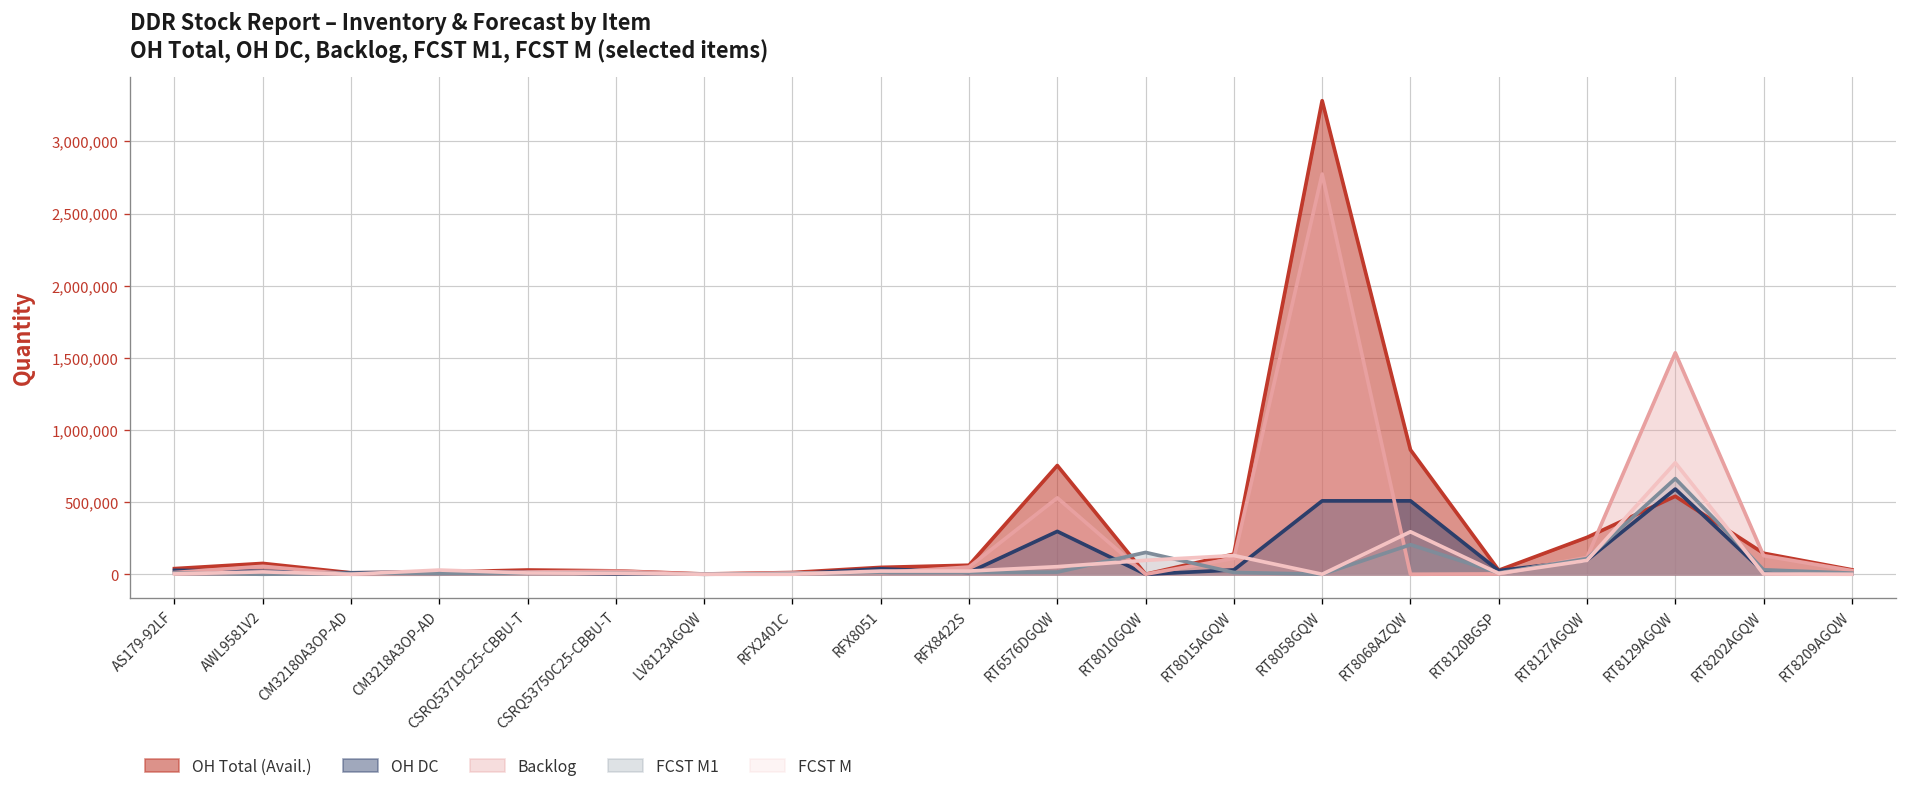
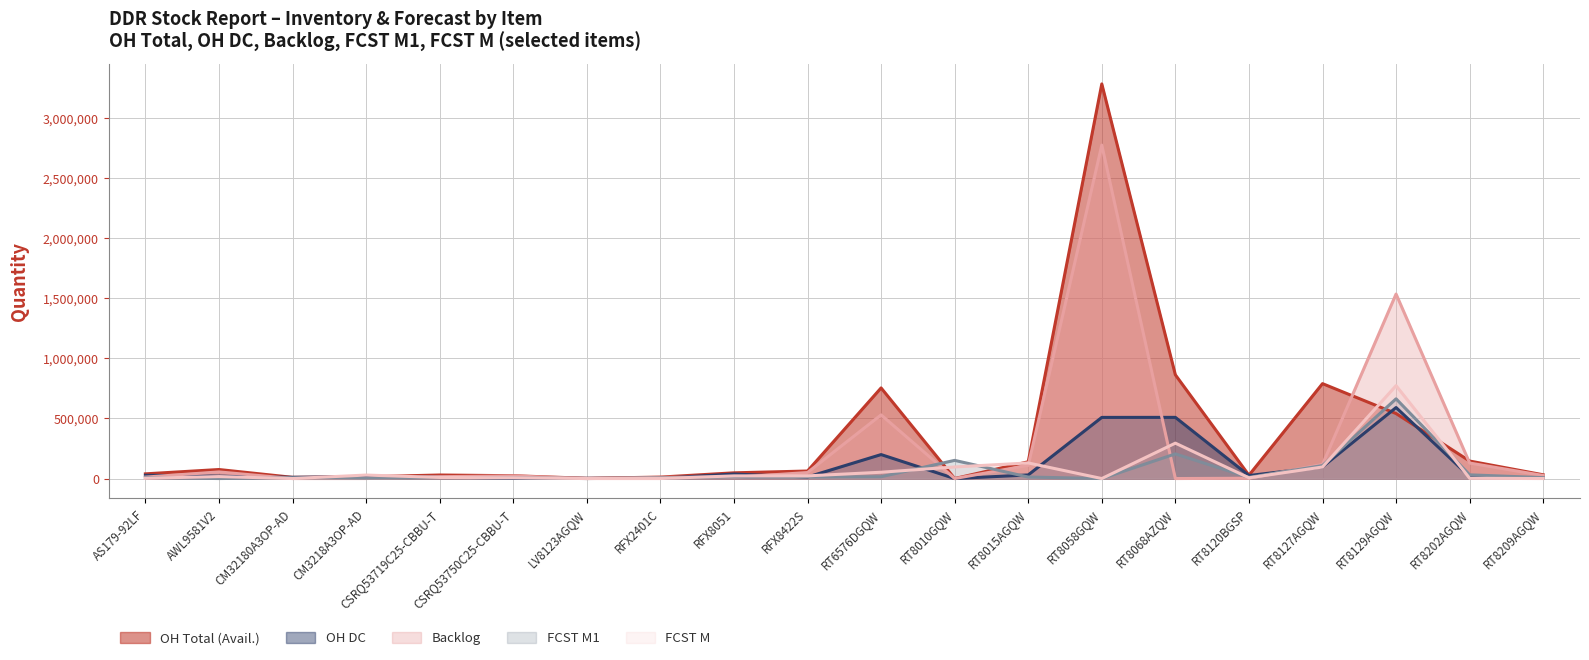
  {
    "OH Total (Avail.)": {
      "RT6576DGQW": "750,000",
      "RT8058GQW": "3,280,000",
      "RT8068AZQW": "860,000",
-     "RT8127AGQW": "260,000",
+     "RT8127AGQW": "790,000",
      "RT8129AGQW": "540,000"
    },
    "OH DC": {
-     "RT6576DGQW": "300,000",
+     "RT6576DGQW": "200,000",
      "RT8058GQW": "510,000",
      "RT8068AZQW": "510,000",
      "RT8129AGQW": "590,000"
    }
  }
